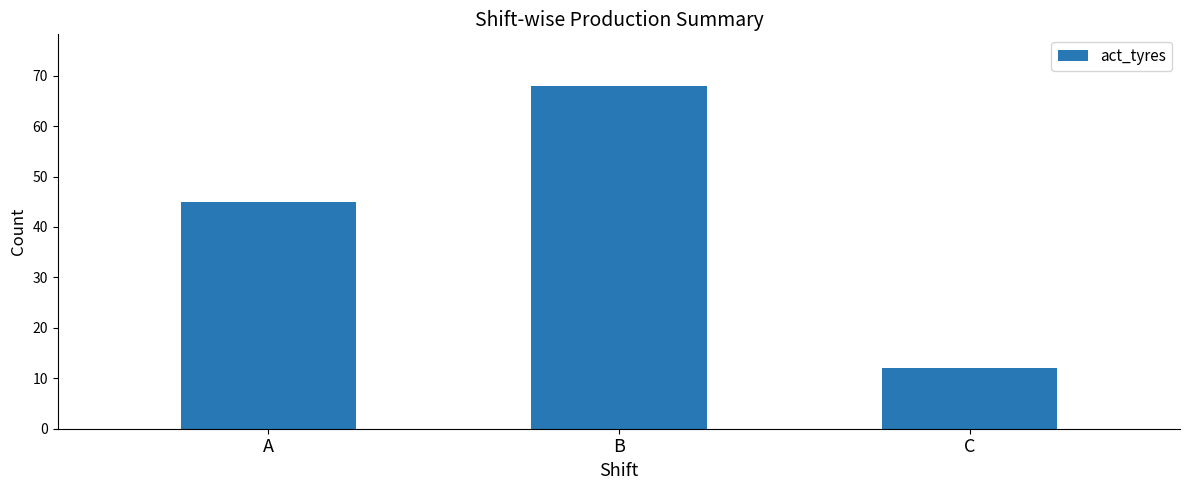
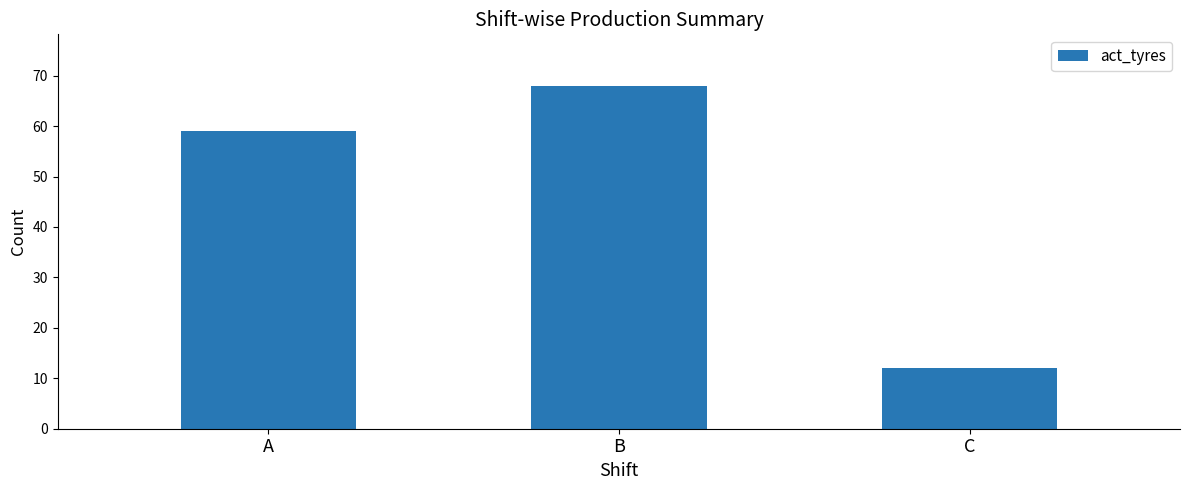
  {
-   "A": 45,
+   "A": 59,
    "B": 68,
    "C": 12
  }
